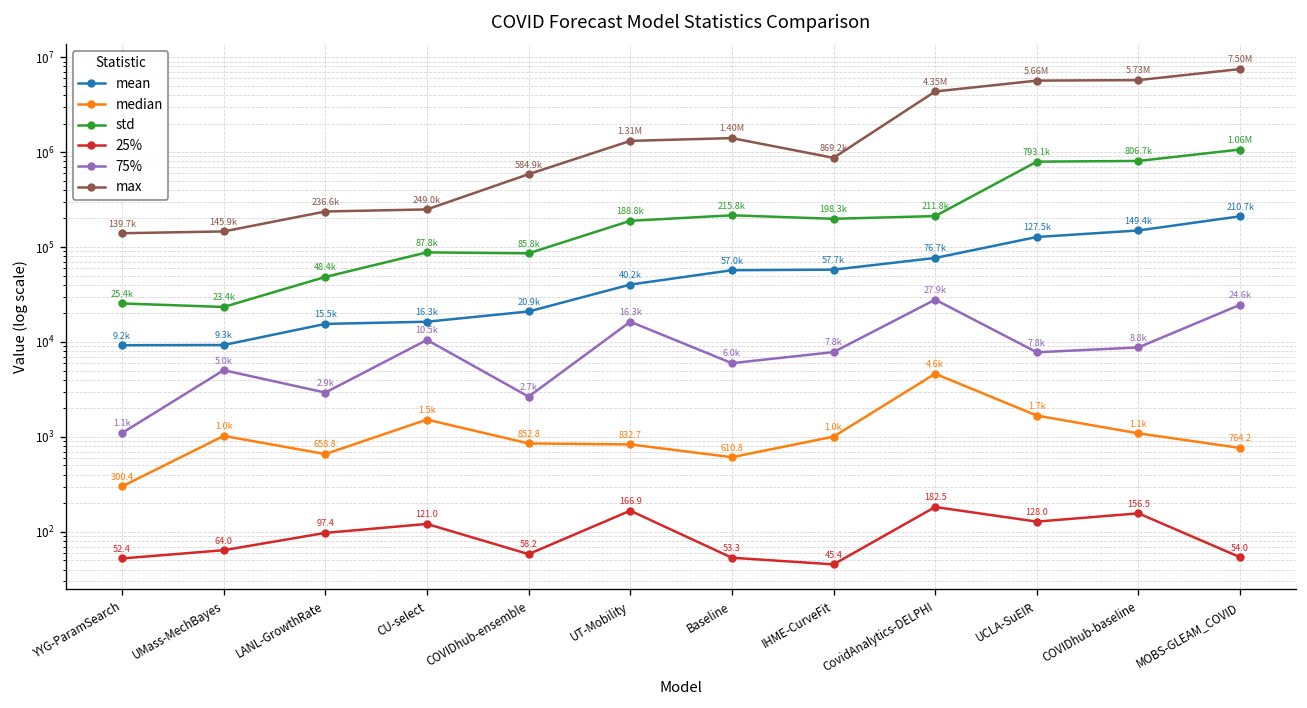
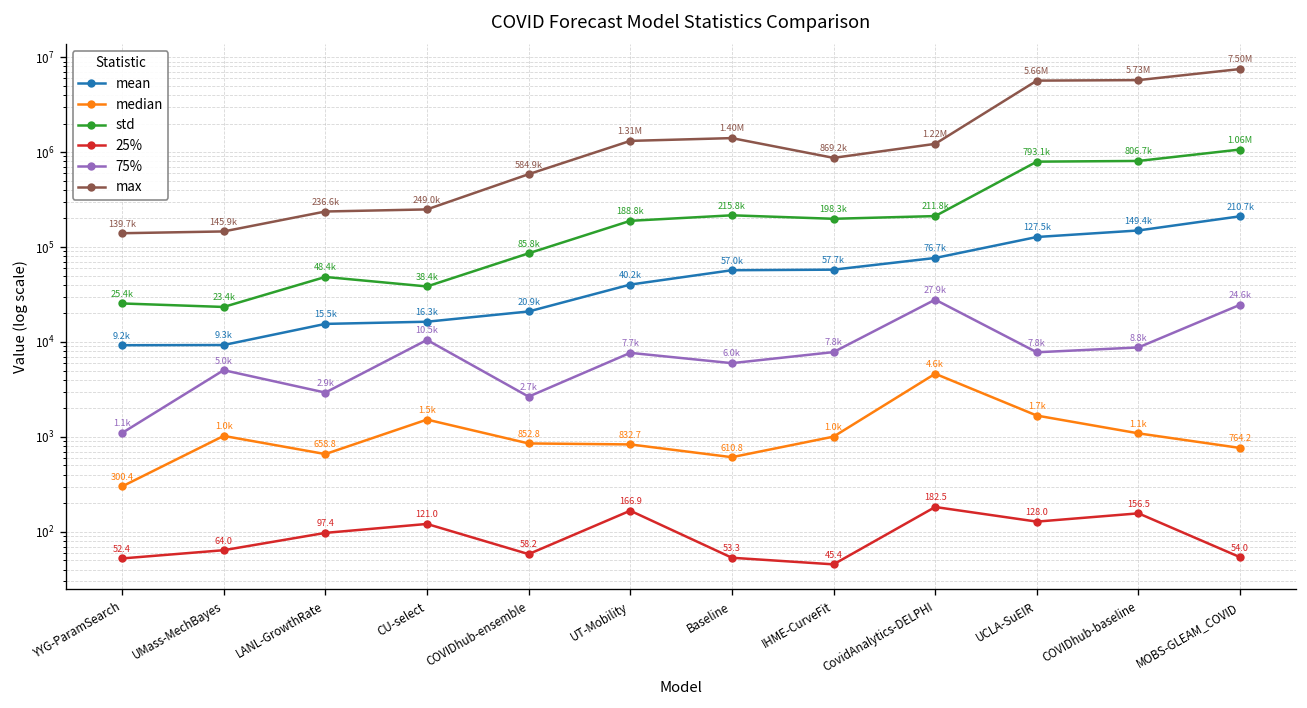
  {
    "mean": {
      "YYG-ParamSearch": "9.2k",
      "UMass-MechBayes": "9.3k",
      "LANL-GrowthRate": "15.5k",
      "CU-select": "16.3k",
      "COVIDhub-ensemble": "20.9k",
      "UT-Mobility": "40.2k",
      "Baseline": "57.0k",
      "IHME-CurveFit": "57.7k",
      "CovidAnalytics-DELPHI": "76.7k",
      "UCLA-SuEIR": "127.5k",
      "COVIDhub-baseline": "149.4k",
      "MOBS-GLEAM_COVID": "210.7k"
    },
    "median": {
      "YYG-ParamSearch": "300.4",
      "UMass-MechBayes": "1.0k",
      "LANL-GrowthRate": "658.8",
      "CU-select": "1.5k",
      "COVIDhub-ensemble": "852.8",
      "UT-Mobility": "832.7",
      "Baseline": "610.8",
      "IHME-CurveFit": "1.0k",
      "CovidAnalytics-DELPHI": "4.6k",
      "UCLA-SuEIR": "1.7k",
      "COVIDhub-baseline": "1.1k",
      "MOBS-GLEAM_COVID": "764.2"
    },
    "std": {
      "YYG-ParamSearch": "25.4k",
      "UMass-MechBayes": "23.4k",
      "LANL-GrowthRate": "48.4k",
-     "CU-select": "87.8k",
+     "CU-select": "38.4k",
      "COVIDhub-ensemble": "85.8k",
      "UT-Mobility": "188.8k",
      "Baseline": "215.8k",
      "IHME-CurveFit": "198.3k",
      "CovidAnalytics-DELPHI": "211.8k",
      "UCLA-SuEIR": "793.1k",
      "COVIDhub-baseline": "806.7k",
      "MOBS-GLEAM_COVID": "1.06M"
    },
    "25%": {
      "YYG-ParamSearch": "52.4",
      "UMass-MechBayes": "64.0",
      "LANL-GrowthRate": "97.4",
      "CU-select": "121.0",
      "COVIDhub-ensemble": "58.2",
      "UT-Mobility": "166.9",
      "Baseline": "53.3",
      "IHME-CurveFit": "45.4",
      "CovidAnalytics-DELPHI": "182.5",
      "UCLA-SuEIR": "128.0",
      "COVIDhub-baseline": "156.5",
      "MOBS-GLEAM_COVID": "54.0"
    },
    "75%": {
      "YYG-ParamSearch": "1.1k",
      "UMass-MechBayes": "5.0k",
      "LANL-GrowthRate": "2.9k",
      "CU-select": "10.5k",
      "COVIDhub-ensemble": "2.7k",
-     "UT-Mobility": "16.3k",
+     "UT-Mobility": "7.7k",
      "Baseline": "6.0k",
      "IHME-CurveFit": "7.8k",
      "CovidAnalytics-DELPHI": "27.9k",
      "UCLA-SuEIR": "7.8k",
      "COVIDhub-baseline": "8.8k",
      "MOBS-GLEAM_COVID": "24.6k"
    },
    "max": {
      "YYG-ParamSearch": "139.7k",
      "UMass-MechBayes": "145.9k",
      "LANL-GrowthRate": "236.6k",
      "CU-select": "249.0k",
      "COVIDhub-ensemble": "584.9k",
      "UT-Mobility": "1.31M",
      "Baseline": "1.40M",
      "IHME-CurveFit": "869.2k",
-     "CovidAnalytics-DELPHI": "4.35M",
+     "CovidAnalytics-DELPHI": "1.22M",
      "UCLA-SuEIR": "5.66M",
      "COVIDhub-baseline": "5.73M",
      "MOBS-GLEAM_COVID": "7.50M"
    }
  }
